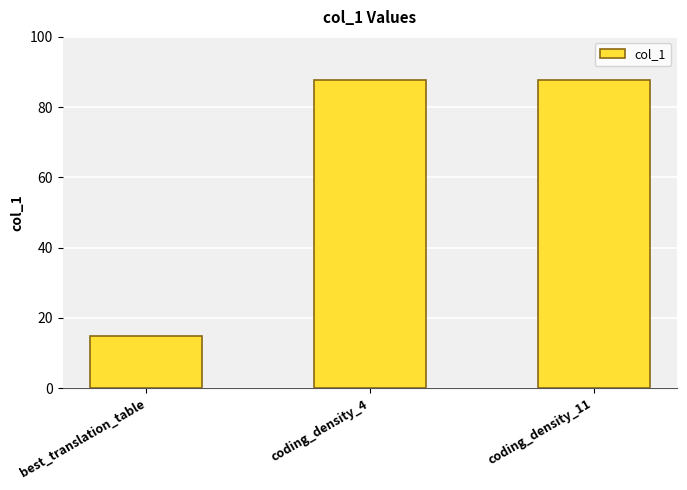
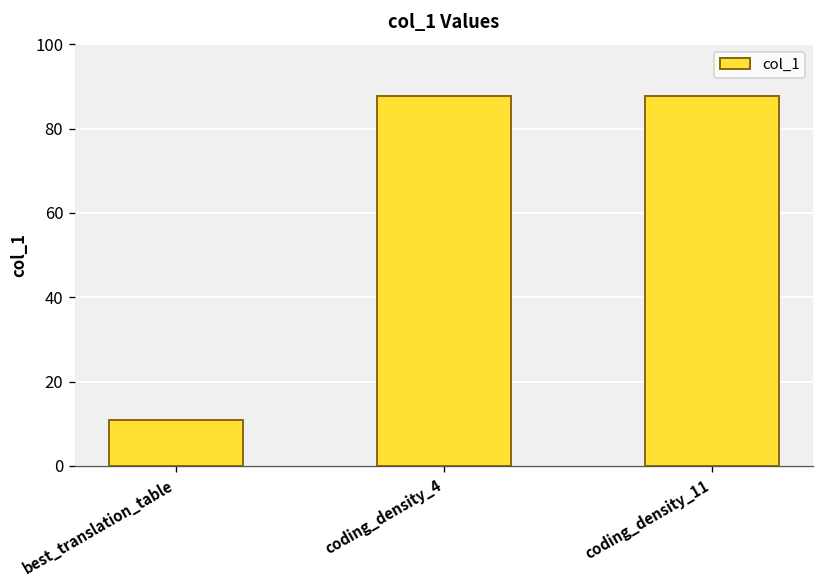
  {
-   "best_translation_table": 15,
+   "best_translation_table": 11,
    "coding_density_4": 88,
    "coding_density_11": 88
  }
